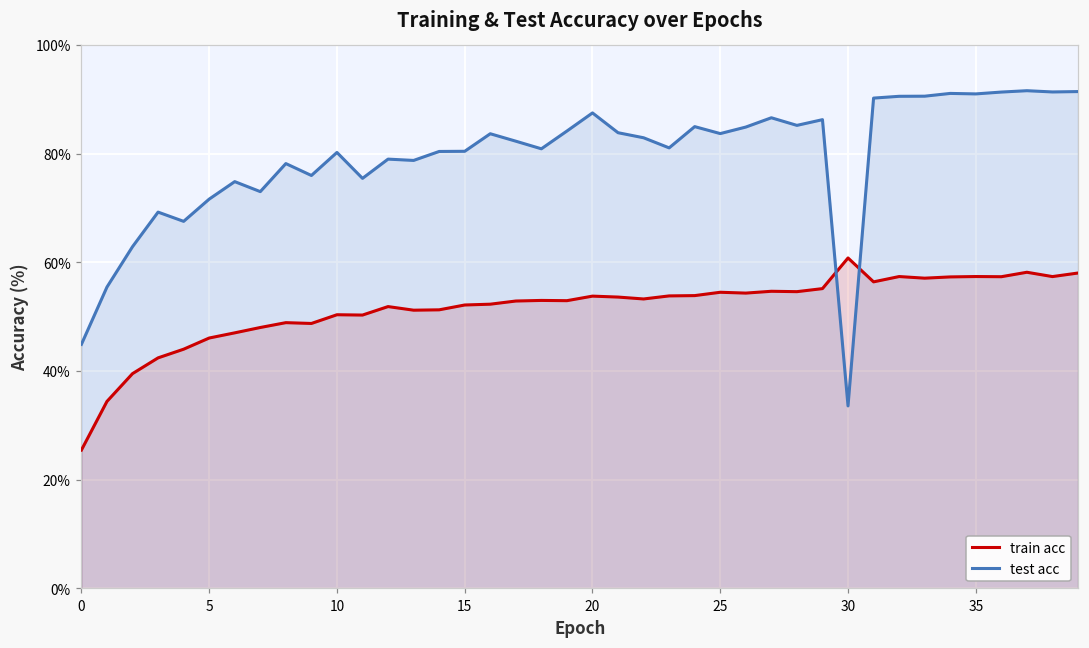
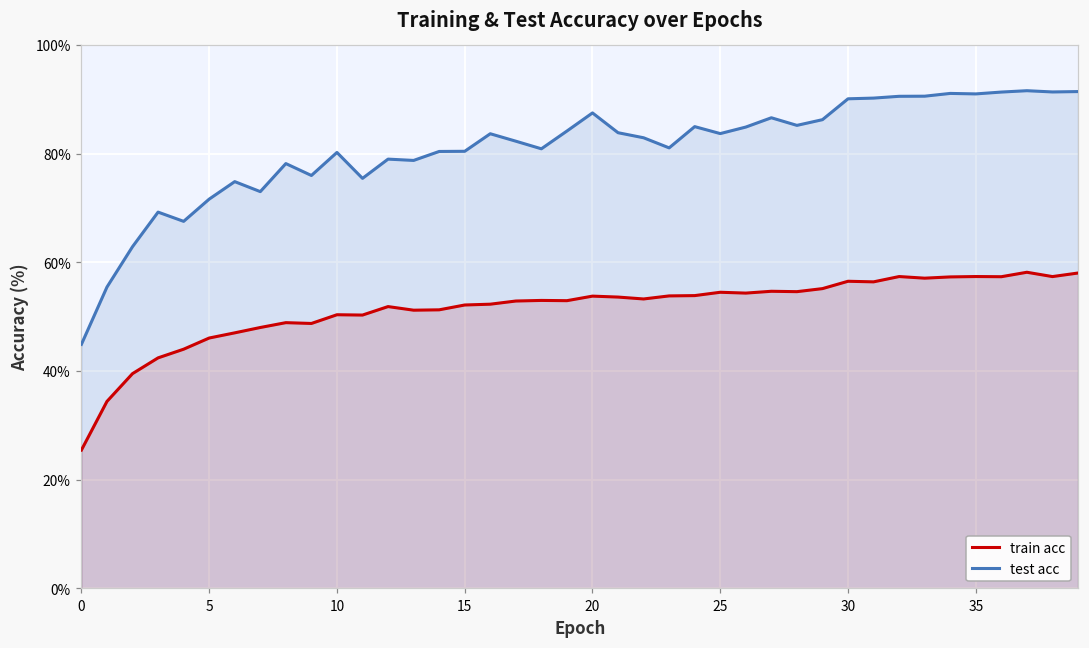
  {
    "train acc": {
      "0": "25%",
      "5": "46%",
      "10": "50%",
      "15": "52%",
      "20": "54%",
      "25": "54%",
-     "30": "61%",
+     "30": "56%",
      "35": "57%"
    },
    "test acc": {
      "0": "45%",
      "5": "72%",
      "10": "80%",
      "15": "80%",
      "20": "87%",
      "25": "84%",
-     "30": "34%",
+     "30": "90%",
      "35": "91%"
    }
  }
